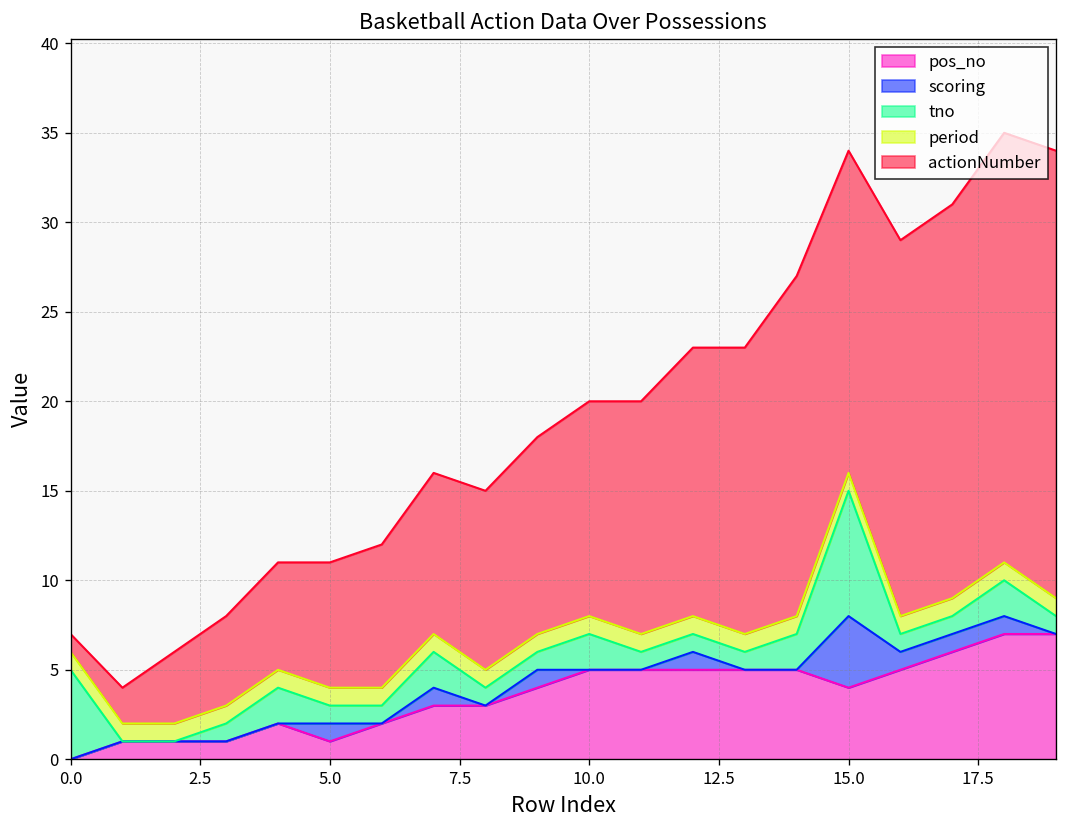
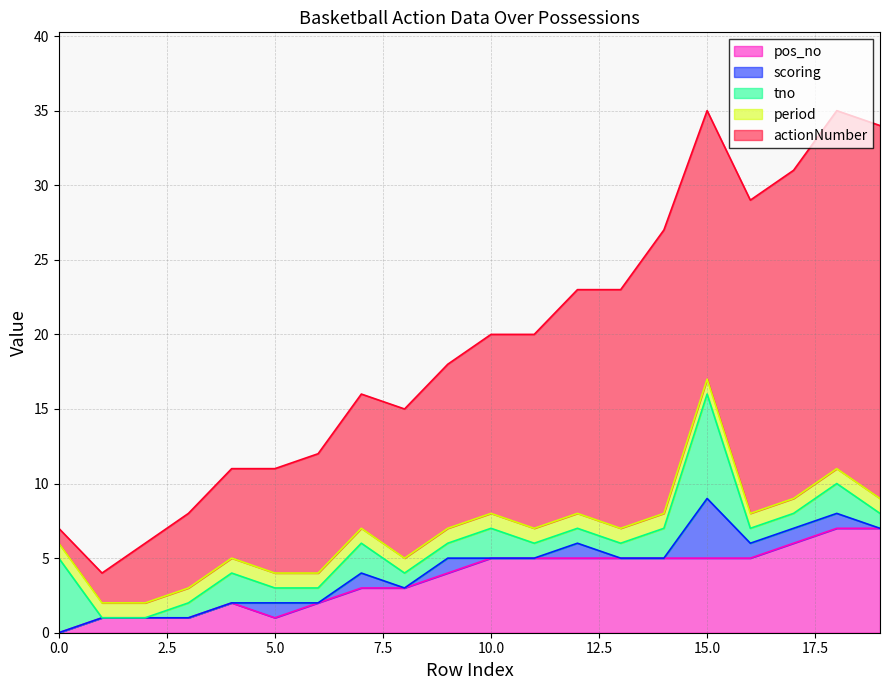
  {
    "pos_no": {
      "5.0": 1,
-     "15.0": 4
+     "15.0": 5
    },
    "scoring": {
      "5.0": 2
    },
    "tno": {
      "0.0": 5,
      "5.0": 3,
      "10.0": 7
    },
    "period": {
      "0.0": 6,
      "5.0": 4,
      "10.0": 8
    },
    "actionNumber": {
      "0.0": 1,
      "5.0": 7,
      "10.0": 12,
      "15.0": 18
    }
  }
